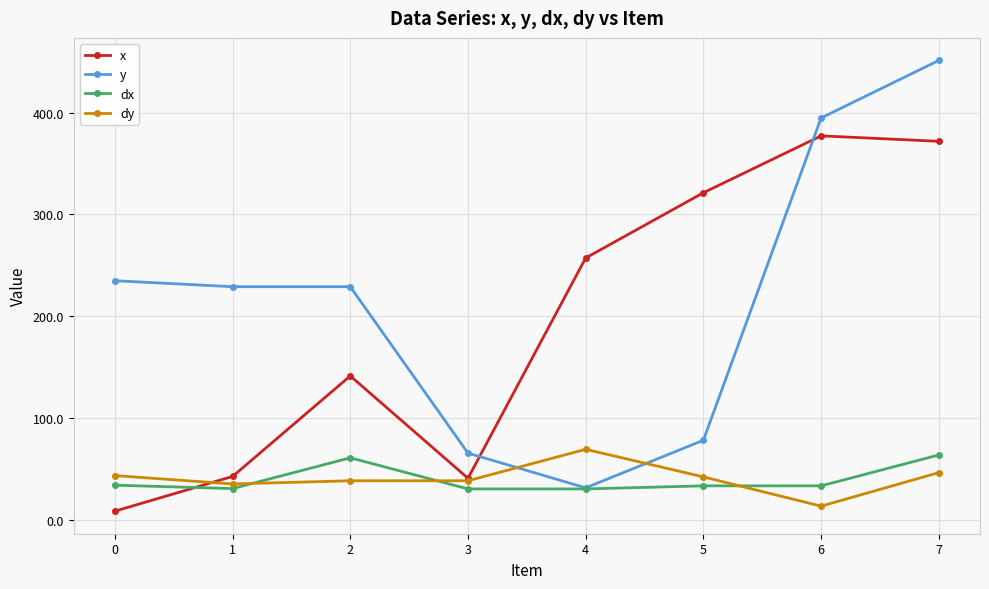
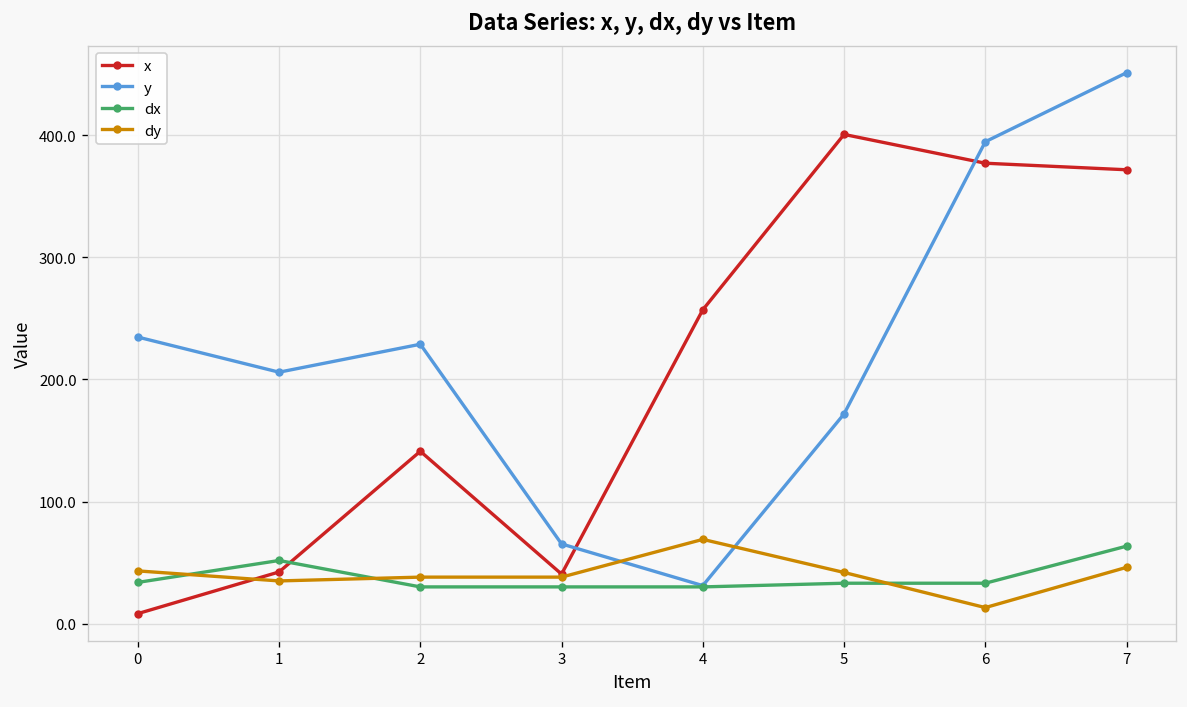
  {
    "x": {
      "0": 8,
      "1": 42,
      "2": 141,
      "4": 257,
-     "5": 321,
+     "5": 401,
      "6": 377,
      "7": 372
    },
    "y": {
      "0": 235,
-     "1": 229,
+     "1": 206,
      "2": 229,
      "3": 65,
-     "5": 78,
+     "5": 172,
      "6": 395,
      "7": 451
    },
    "dx": {
      "0": 34,
-     "1": 30,
-     "2": 61,
+     "1": 52,
+     "2": 30,
      "3": 30,
      "5": 33,
      "6": 33,
      "7": 63
    },
    "dy": {
      "0": 43,
      "1": 35,
      "2": 38,
      "4": 69,
      "5": 42,
      "6": 13,
      "7": 46
    }
  }
